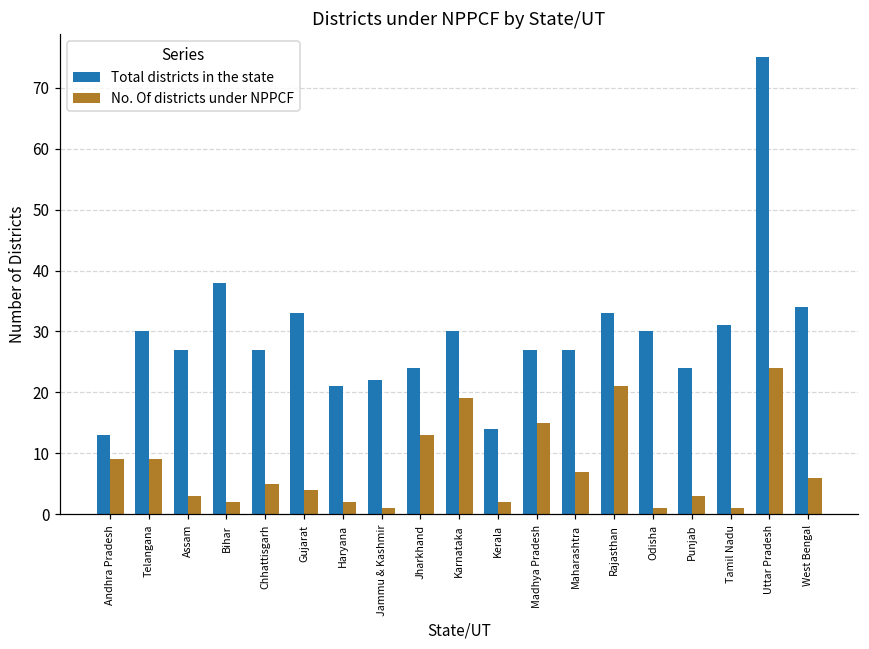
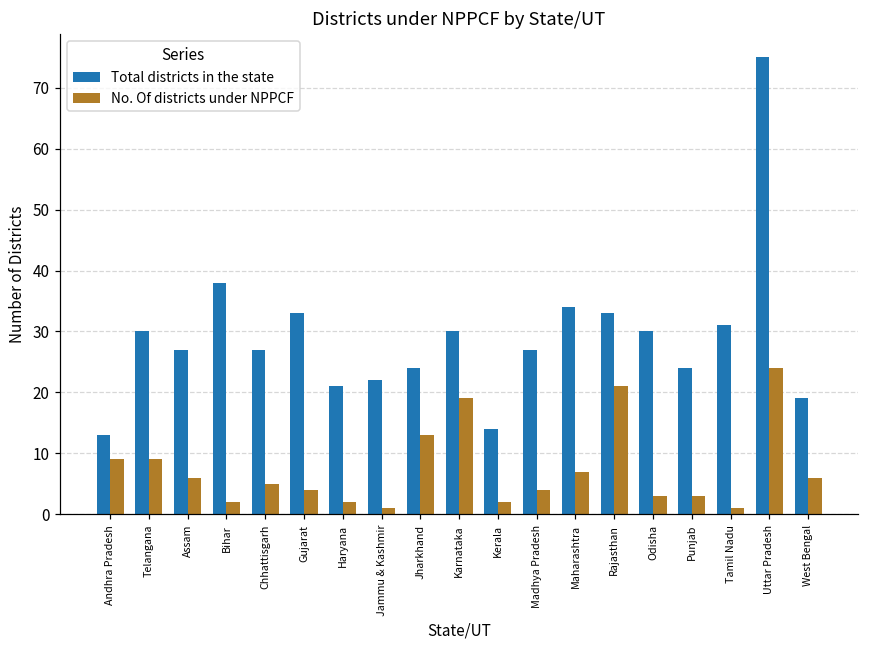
  {
    "Total districts in the state": {
      "Andhra Pradesh": 13,
      "Telangana": 30,
      "Assam": 27,
      "Bihar": 38,
      "Chhattisgarh": 27,
      "Gujarat": 33,
      "Haryana": 21,
      "Jammu & Kashmir": 22,
      "Jharkhand": 24,
      "Karnataka": 30,
      "Kerala": 14,
      "Madhya Pradesh": 27,
-     "Maharashtra": 27,
+     "Maharashtra": 34,
      "Rajasthan": 33,
      "Odisha": 30,
      "Punjab": 24,
      "Tamil Nadu": 31,
      "Uttar Pradesh": 75,
-     "West Bengal": 34
+     "West Bengal": 19
    },
    "No. Of districts under NPPCF": {
      "Andhra Pradesh": 9,
      "Telangana": 9,
-     "Assam": 3,
+     "Assam": 6,
      "Bihar": 2,
      "Chhattisgarh": 5,
      "Gujarat": 4,
      "Haryana": 2,
      "Jammu & Kashmir": 1,
      "Jharkhand": 13,
      "Karnataka": 19,
      "Kerala": 2,
-     "Madhya Pradesh": 15,
+     "Madhya Pradesh": 4,
      "Maharashtra": 7,
      "Rajasthan": 21,
-     "Odisha": 1,
+     "Odisha": 3,
      "Punjab": 3,
      "Tamil Nadu": 1,
      "Uttar Pradesh": 24,
      "West Bengal": 6
    }
  }
